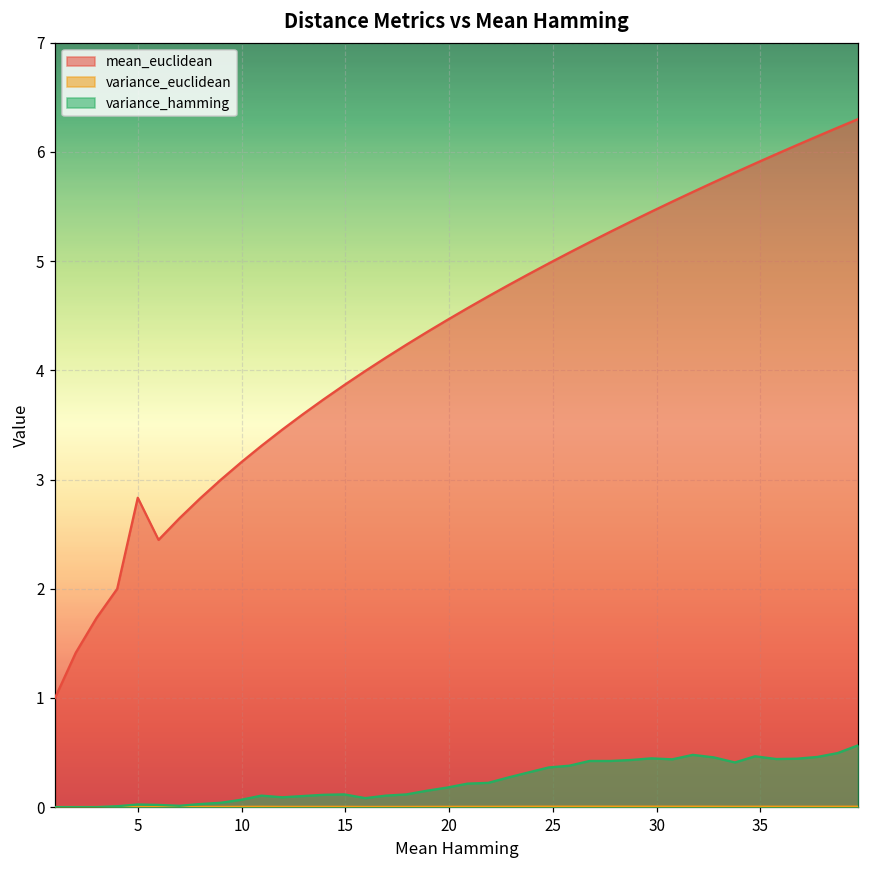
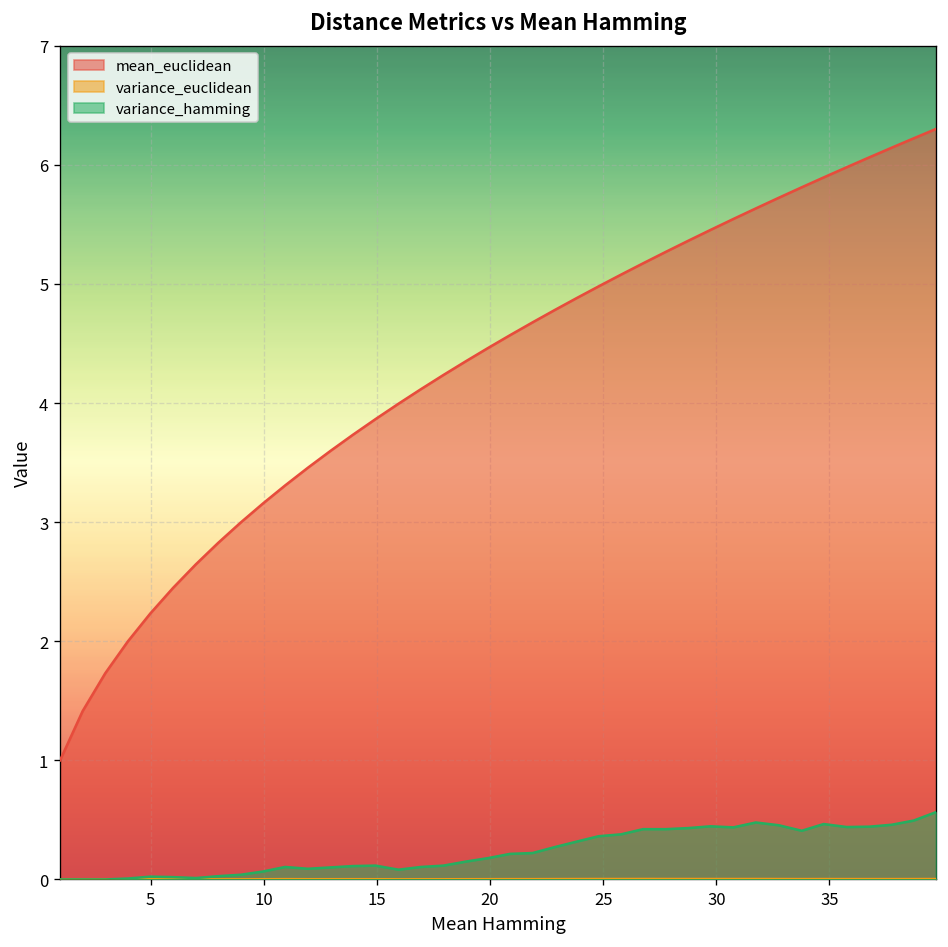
  {
    "mean_euclidean": {
-     "5": 2.8
+     "5": 2.2
    }
  }
